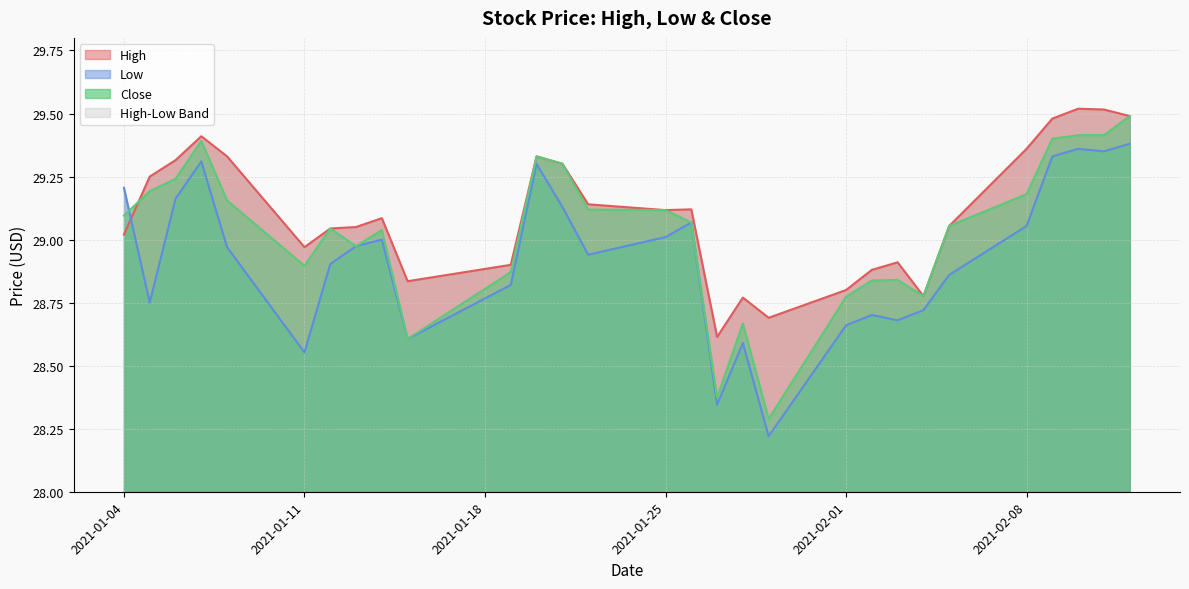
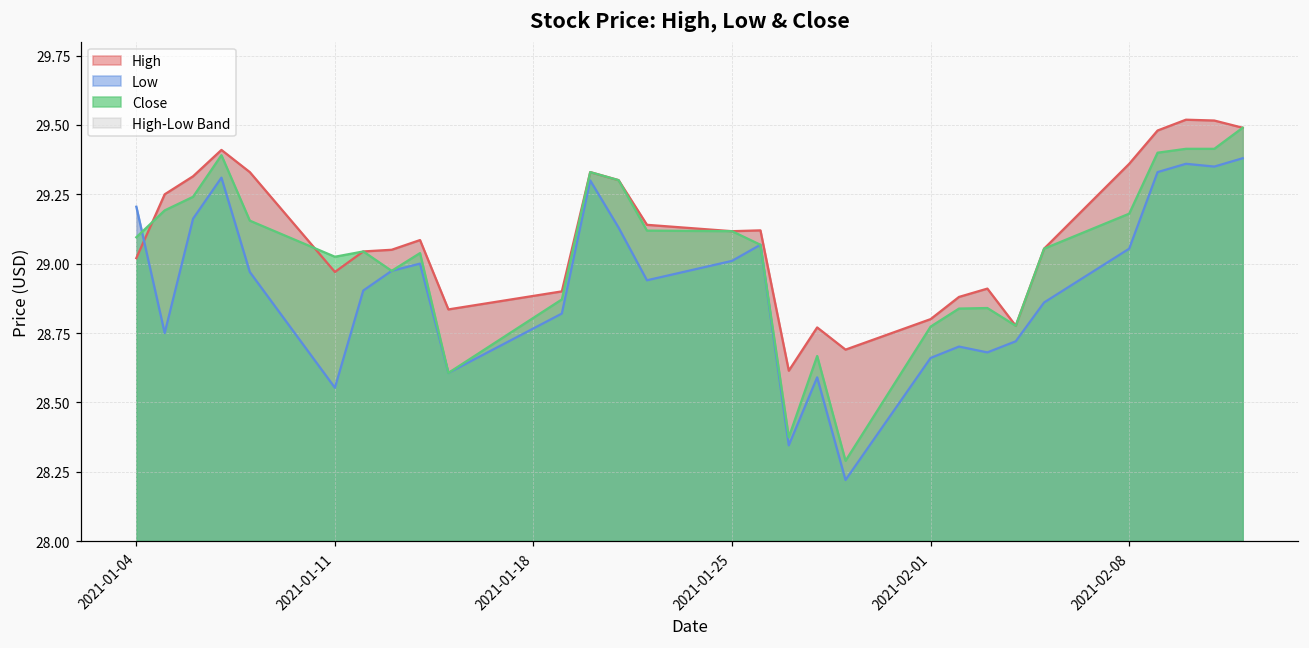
  {
    "High": {
      "2021-01-04": 29.02
    },
    "Low": {
      "2021-01-11": 28.55,
      "2021-01-25": 29.01,
      "2021-02-01": 28.66,
      "2021-02-08": 29.05
    },
    "Close": {
      "2021-01-04": 29.10,
-     "2021-01-11": 28.90,
+     "2021-01-11": 29.02,
      "2021-02-01": 28.77,
      "2021-02-08": 29.18
    }
  }
